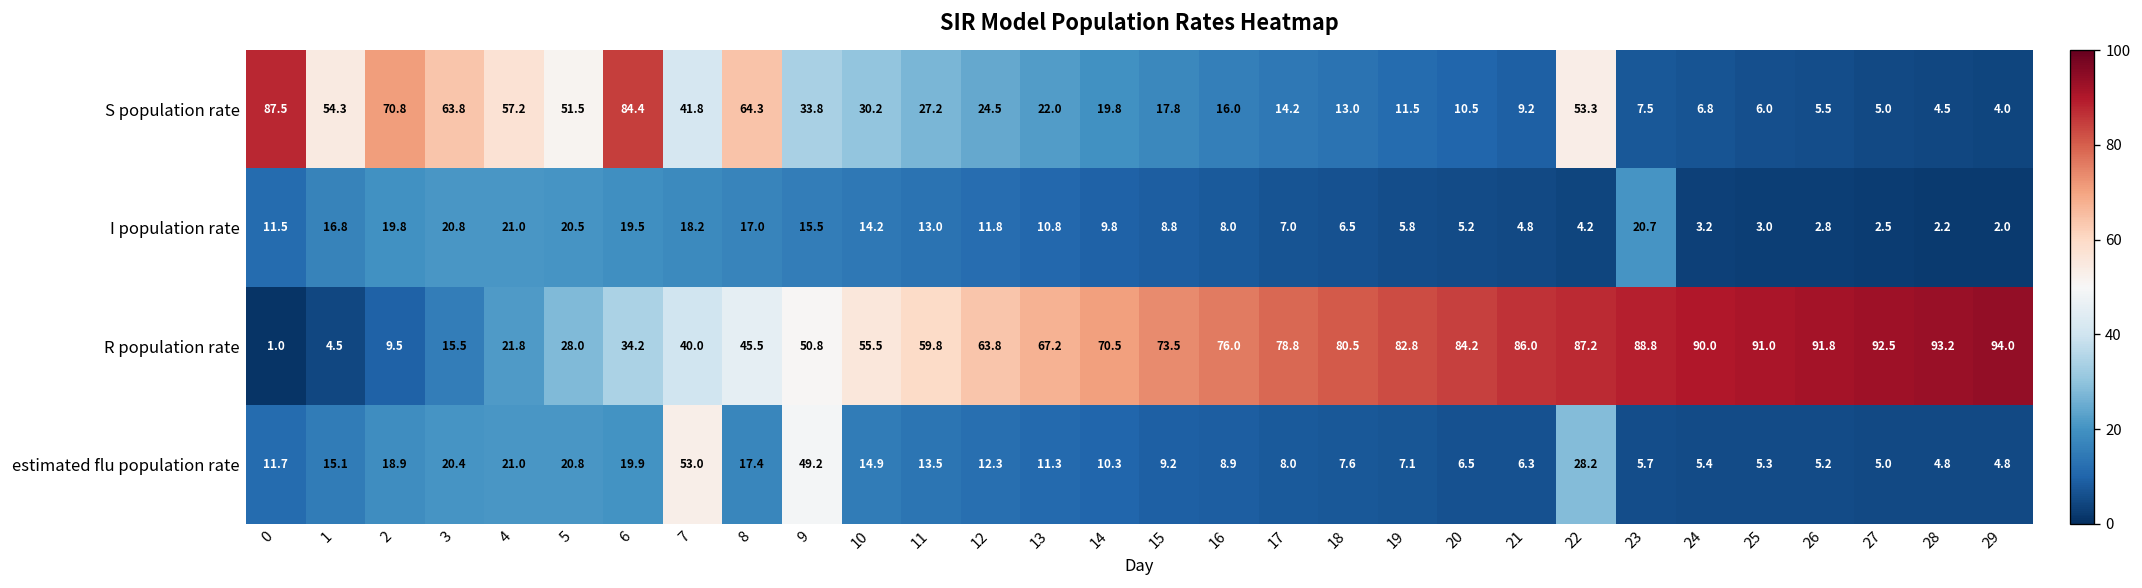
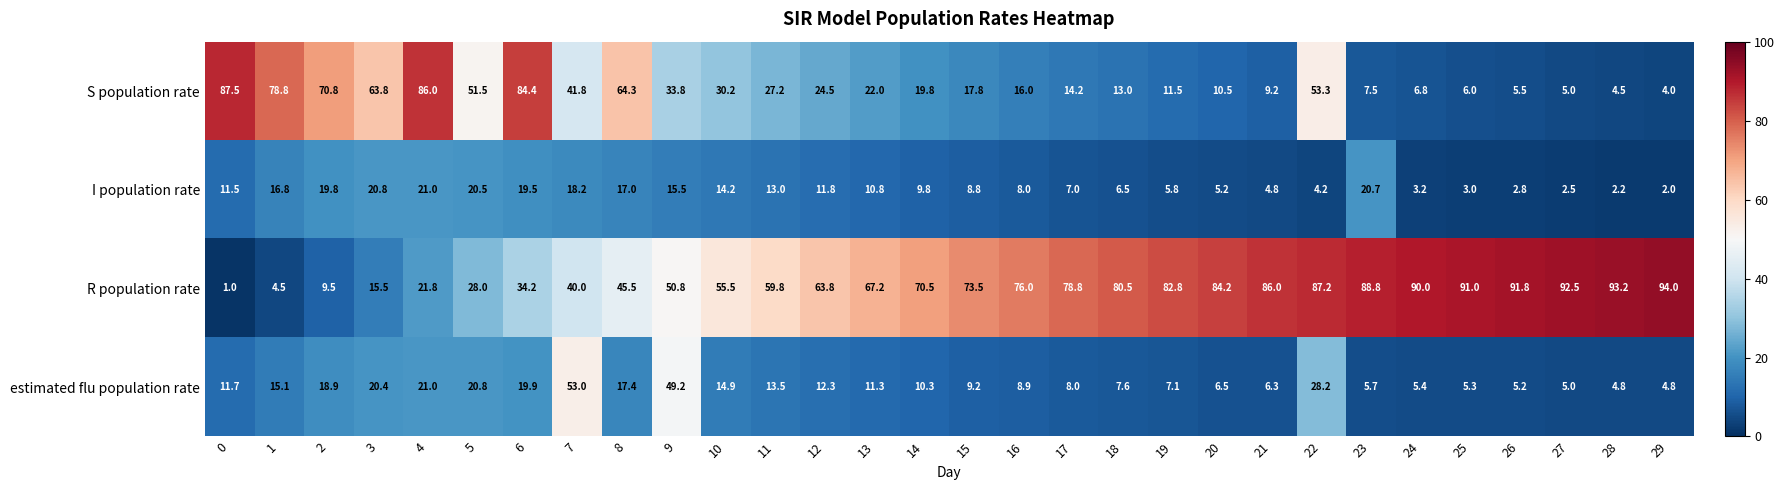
  {
    "S population rate": {
      "0": 87.5,
-     "1": 54.3,
+     "1": 78.8,
      "2": 70.8,
      "3": 63.8,
-     "4": 57.2,
+     "4": 86.0,
      "5": 51.5,
      "6": 84.4,
      "7": 41.8,
      "8": 64.3,
      "9": 33.8,
      "10": 30.2,
      "11": 27.2,
      "12": 24.5,
      "13": 22.0,
      "14": 19.8,
      "15": 17.8,
      "16": 16.0,
      "17": 14.2,
      "18": 13.0,
      "19": 11.5,
      "20": 10.5,
      "21": 9.2,
      "22": 53.3,
      "23": 7.5,
      "24": 6.8,
      "25": 6.0,
      "26": 5.5,
      "27": 5.0,
      "28": 4.5,
      "29": 4.0
    },
    "I population rate": {
      "0": 11.5,
      "1": 16.8,
      "2": 19.8,
      "3": 20.8,
      "4": 21.0,
      "5": 20.5,
      "6": 19.5,
      "7": 18.2,
      "8": 17.0,
      "9": 15.5,
      "10": 14.2,
      "11": 13.0,
      "12": 11.8,
      "13": 10.8,
      "14": 9.8,
      "15": 8.8,
      "16": 8.0,
      "17": 7.0,
      "18": 6.5,
      "19": 5.8,
      "20": 5.2,
      "21": 4.8,
      "22": 4.2,
      "23": 20.7,
      "24": 3.2,
      "25": 3.0,
      "26": 2.8,
      "27": 2.5,
      "28": 2.2,
      "29": 2.0
    },
    "R population rate": {
      "0": 1.0,
      "1": 4.5,
      "2": 9.5,
      "3": 15.5,
      "4": 21.8,
      "5": 28.0,
      "6": 34.2,
      "7": 40.0,
      "8": 45.5,
      "9": 50.8,
      "10": 55.5,
      "11": 59.8,
      "12": 63.8,
      "13": 67.2,
      "14": 70.5,
      "15": 73.5,
      "16": 76.0,
      "17": 78.8,
      "18": 80.5,
      "19": 82.8,
      "20": 84.2,
      "21": 86.0,
      "22": 87.2,
      "23": 88.8,
      "24": 90.0,
      "25": 91.0,
      "26": 91.8,
      "27": 92.5,
      "28": 93.2,
      "29": 94.0
    },
    "estimated flu population rate": {
      "0": 11.7,
      "1": 15.1,
      "2": 18.9,
      "3": 20.4,
      "4": 21.0,
      "5": 20.8,
      "6": 19.9,
      "7": 53.0,
      "8": 17.4,
      "9": 49.2,
      "10": 14.9,
      "11": 13.5,
      "12": 12.3,
      "13": 11.3,
      "14": 10.3,
      "15": 9.2,
      "16": 8.9,
      "17": 8.0,
      "18": 7.6,
      "19": 7.1,
      "20": 6.5,
      "21": 6.3,
      "22": 28.2,
      "23": 5.7,
      "24": 5.4,
      "25": 5.3,
      "26": 5.2,
      "27": 5.0,
      "28": 4.8,
      "29": 4.8
    }
  }
